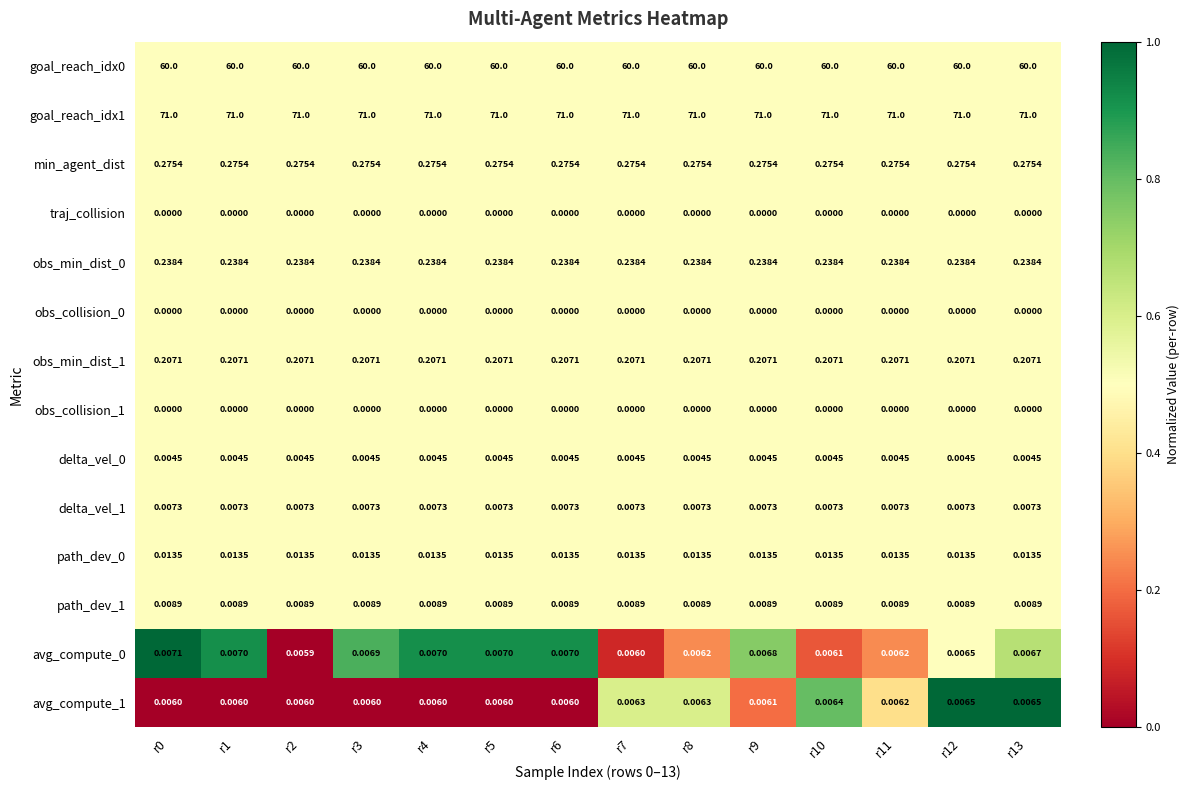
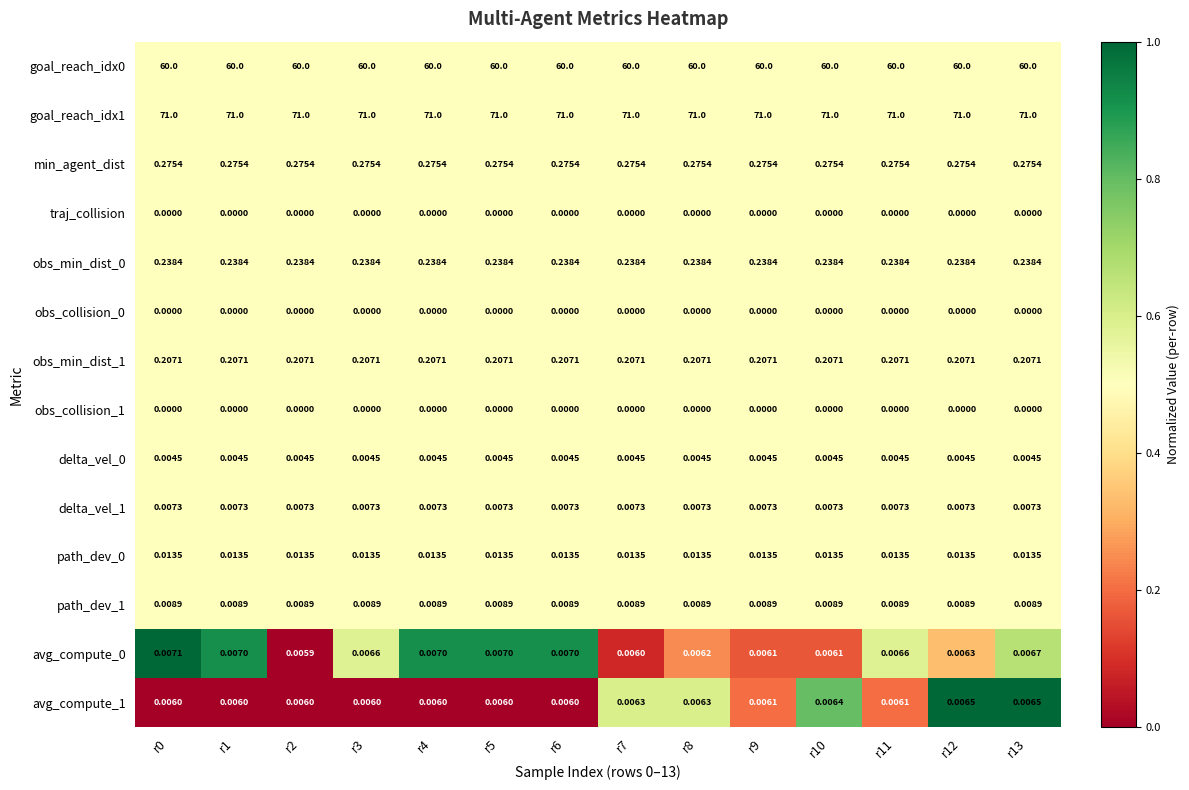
  {
    "goal_reach_idx0": {
      "r0": 60.0,
      "r1": 60.0,
      "r2": 60.0,
      "r3": 60.0,
      "r4": 60.0,
      "r5": 60.0,
      "r6": 60.0,
      "r7": 60.0,
      "r8": 60.0,
      "r9": 60.0,
      "r10": 60.0,
      "r11": 60.0,
      "r12": 60.0,
      "r13": 60.0
    },
    "goal_reach_idx1": {
      "r0": 71.0,
      "r1": 71.0,
      "r2": 71.0,
      "r3": 71.0,
      "r4": 71.0,
      "r5": 71.0,
      "r6": 71.0,
      "r7": 71.0,
      "r8": 71.0,
      "r9": 71.0,
      "r10": 71.0,
      "r11": 71.0,
      "r12": 71.0,
      "r13": 71.0
    },
    "min_agent_dist": {
      "r0": 0.2754,
      "r1": 0.2754,
      "r2": 0.2754,
      "r3": 0.2754,
      "r4": 0.2754,
      "r5": 0.2754,
      "r6": 0.2754,
      "r7": 0.2754,
      "r8": 0.2754,
      "r9": 0.2754,
      "r10": 0.2754,
      "r11": 0.2754,
      "r12": 0.2754,
      "r13": 0.2754
    },
    "traj_collision": {
      "r0": 0.0000,
      "r1": 0.0000,
      "r2": 0.0000,
      "r3": 0.0000,
      "r4": 0.0000,
      "r5": 0.0000,
      "r6": 0.0000,
      "r7": 0.0000,
      "r8": 0.0000,
      "r9": 0.0000,
      "r10": 0.0000,
      "r11": 0.0000,
      "r12": 0.0000,
      "r13": 0.0000
    },
    "obs_min_dist_0": {
      "r0": 0.2384,
      "r1": 0.2384,
      "r2": 0.2384,
      "r3": 0.2384,
      "r4": 0.2384,
      "r5": 0.2384,
      "r6": 0.2384,
      "r7": 0.2384,
      "r8": 0.2384,
      "r9": 0.2384,
      "r10": 0.2384,
      "r11": 0.2384,
      "r12": 0.2384,
      "r13": 0.2384
    },
    "obs_collision_0": {
      "r0": 0.0000,
      "r1": 0.0000,
      "r2": 0.0000,
      "r3": 0.0000,
      "r4": 0.0000,
      "r5": 0.0000,
      "r6": 0.0000,
      "r7": 0.0000,
      "r8": 0.0000,
      "r9": 0.0000,
      "r10": 0.0000,
      "r11": 0.0000,
      "r12": 0.0000,
      "r13": 0.0000
    },
    "obs_min_dist_1": {
      "r0": 0.2071,
      "r1": 0.2071,
      "r2": 0.2071,
      "r3": 0.2071,
      "r4": 0.2071,
      "r5": 0.2071,
      "r6": 0.2071,
      "r7": 0.2071,
      "r8": 0.2071,
      "r9": 0.2071,
      "r10": 0.2071,
      "r11": 0.2071,
      "r12": 0.2071,
      "r13": 0.2071
    },
    "obs_collision_1": {
      "r0": 0.0000,
      "r1": 0.0000,
      "r2": 0.0000,
      "r3": 0.0000,
      "r4": 0.0000,
      "r5": 0.0000,
      "r6": 0.0000,
      "r7": 0.0000,
      "r8": 0.0000,
      "r9": 0.0000,
      "r10": 0.0000,
      "r11": 0.0000,
      "r12": 0.0000,
      "r13": 0.0000
    },
    "delta_vel_0": {
      "r0": 0.0045,
      "r1": 0.0045,
      "r2": 0.0045,
      "r3": 0.0045,
      "r4": 0.0045,
      "r5": 0.0045,
      "r6": 0.0045,
      "r7": 0.0045,
      "r8": 0.0045,
      "r9": 0.0045,
      "r10": 0.0045,
      "r11": 0.0045,
      "r12": 0.0045,
      "r13": 0.0045
    },
    "delta_vel_1": {
      "r0": 0.0073,
      "r1": 0.0073,
      "r2": 0.0073,
      "r3": 0.0073,
      "r4": 0.0073,
      "r5": 0.0073,
      "r6": 0.0073,
      "r7": 0.0073,
      "r8": 0.0073,
      "r9": 0.0073,
      "r10": 0.0073,
      "r11": 0.0073,
      "r12": 0.0073,
      "r13": 0.0073
    },
    "path_dev_0": {
      "r0": 0.0135,
      "r1": 0.0135,
      "r2": 0.0135,
      "r3": 0.0135,
      "r4": 0.0135,
      "r5": 0.0135,
      "r6": 0.0135,
      "r7": 0.0135,
      "r8": 0.0135,
      "r9": 0.0135,
      "r10": 0.0135,
      "r11": 0.0135,
      "r12": 0.0135,
      "r13": 0.0135
    },
    "path_dev_1": {
      "r0": 0.0089,
      "r1": 0.0089,
      "r2": 0.0089,
      "r3": 0.0089,
      "r4": 0.0089,
      "r5": 0.0089,
      "r6": 0.0089,
      "r7": 0.0089,
      "r8": 0.0089,
      "r9": 0.0089,
      "r10": 0.0089,
      "r11": 0.0089,
      "r12": 0.0089,
      "r13": 0.0089
    },
    "avg_compute_0": {
      "r0": 0.0071,
      "r1": 0.0070,
      "r2": 0.0059,
-     "r3": 0.0069,
+     "r3": 0.0066,
      "r4": 0.0070,
      "r5": 0.0070,
      "r6": 0.0070,
      "r7": 0.0060,
      "r8": 0.0062,
-     "r9": 0.0068,
+     "r9": 0.0061,
      "r10": 0.0061,
-     "r11": 0.0062,
-     "r12": 0.0065,
+     "r11": 0.0066,
+     "r12": 0.0063,
      "r13": 0.0067
    },
    "avg_compute_1": {
      "r0": 0.0060,
      "r1": 0.0060,
      "r2": 0.0060,
      "r3": 0.0060,
      "r4": 0.0060,
      "r5": 0.0060,
      "r6": 0.0060,
      "r7": 0.0063,
      "r8": 0.0063,
      "r9": 0.0061,
      "r10": 0.0064,
-     "r11": 0.0062,
+     "r11": 0.0061,
      "r12": 0.0065,
      "r13": 0.0065
    }
  }
